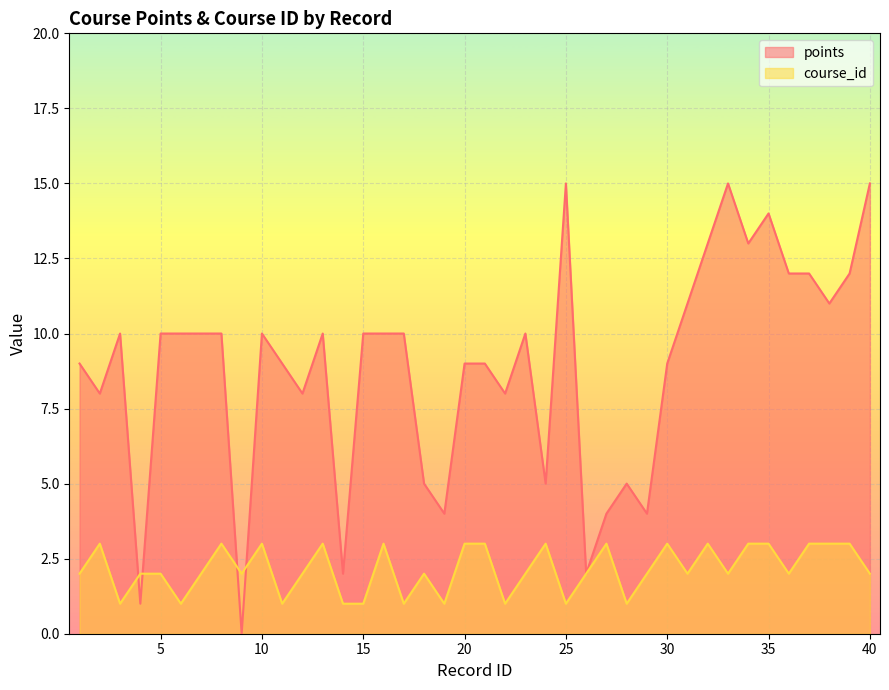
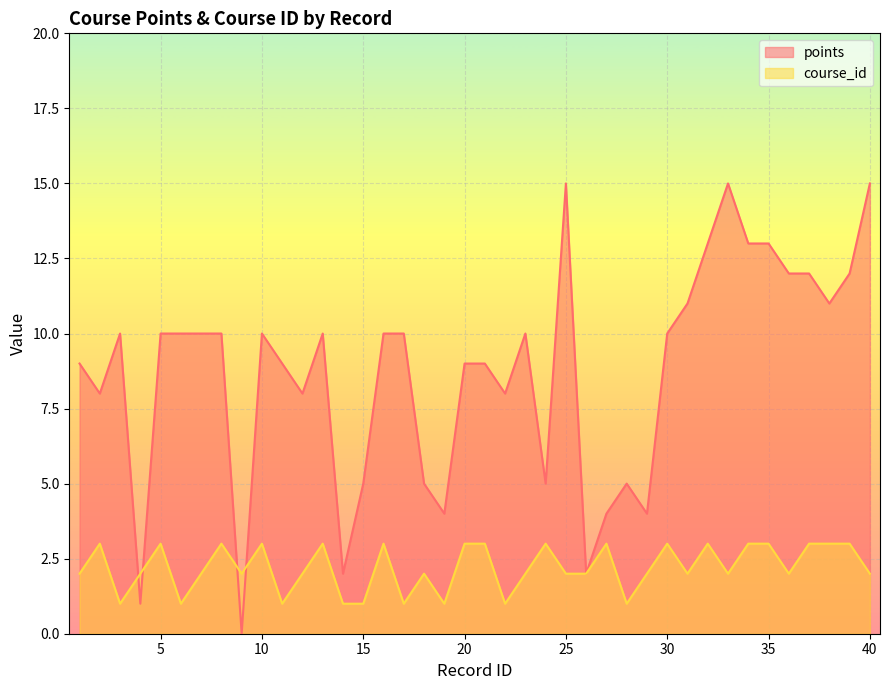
  {
    "points": {
      "5": 10,
      "10": 10,
-     "15": 10,
+     "15": 5,
      "20": 9,
      "25": 15,
-     "30": 9,
-     "35": 14,
+     "30": 10,
+     "35": 13,
      "40": 15
    },
    "course_id": {
-     "5": 2,
+     "5": 3,
      "10": 3,
      "15": 1,
      "20": 3,
-     "25": 1,
+     "25": 2,
      "30": 3,
      "35": 3,
      "40": 2
    }
  }
